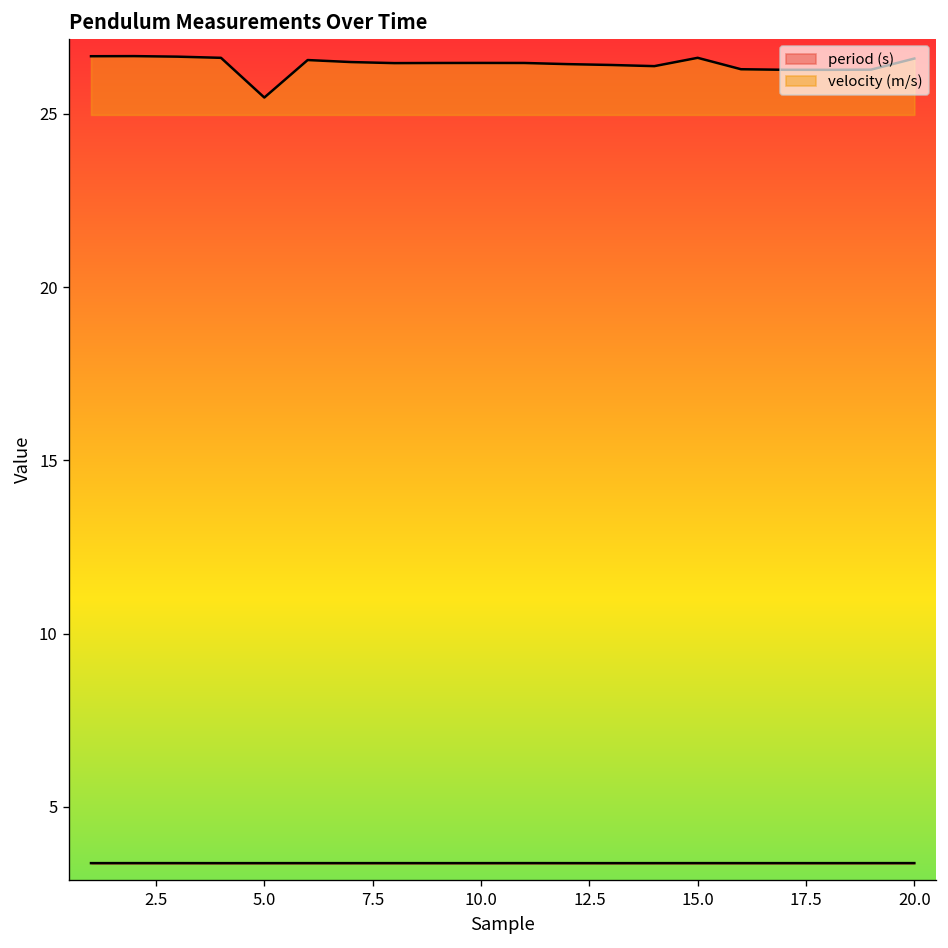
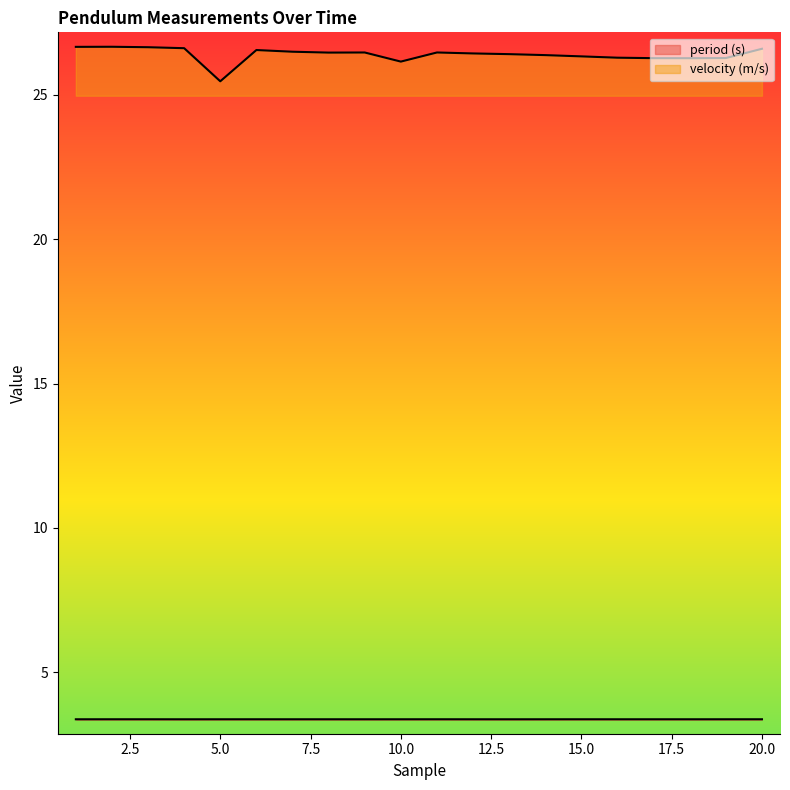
  {
    "period (s)": {
      "5.0": 3.4,
      "10.0": 3.4,
      "15.0": 3.4,
      "20.0": 3.4
    },
    "velocity (m/s)": {
      "5.0": 25.5,
-     "10.0": 26.5,
-     "15.0": 26.6
+     "10.0": 26.2,
+     "15.0": 26.3
    }
  }
